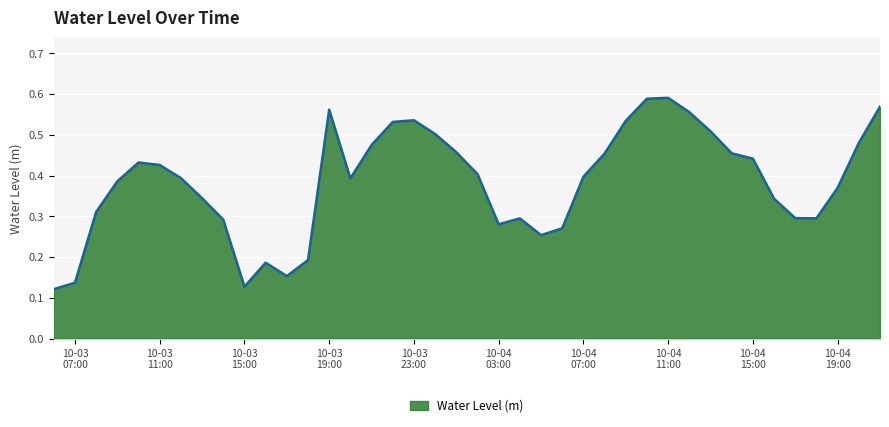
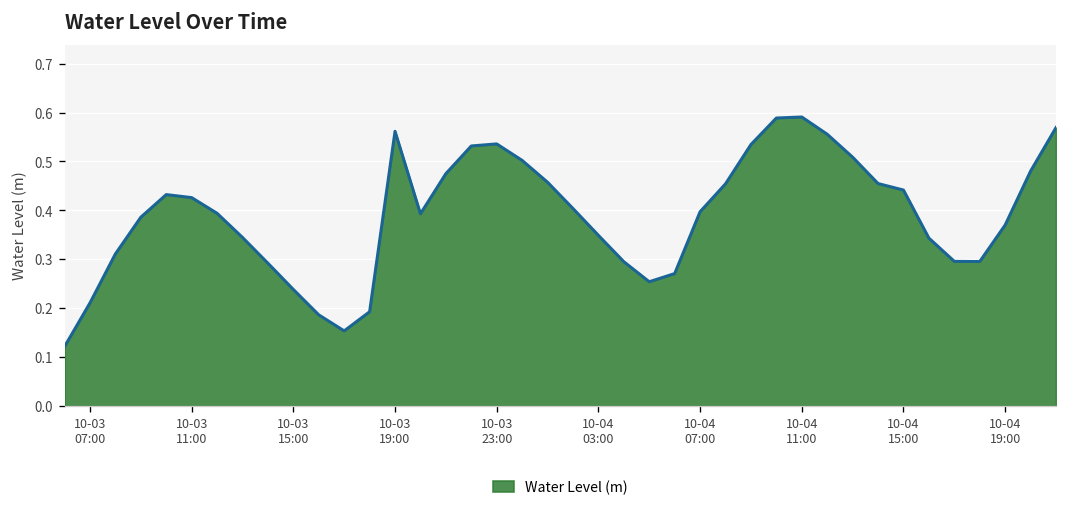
  {
-   "10-03 07:00": 0.14,
+   "10-03 07:00": 0.21,
    "10-03 11:00": 0.43,
-   "10-03 15:00": 0.13,
+   "10-03 15:00": 0.24,
    "10-03 19:00": 0.56,
    "10-03 23:00": 0.54,
-   "10-04 03:00": 0.28,
+   "10-04 03:00": 0.35,
    "10-04 07:00": 0.40,
    "10-04 11:00": 0.59,
    "10-04 15:00": 0.44,
    "10-04 19:00": 0.37
  }
